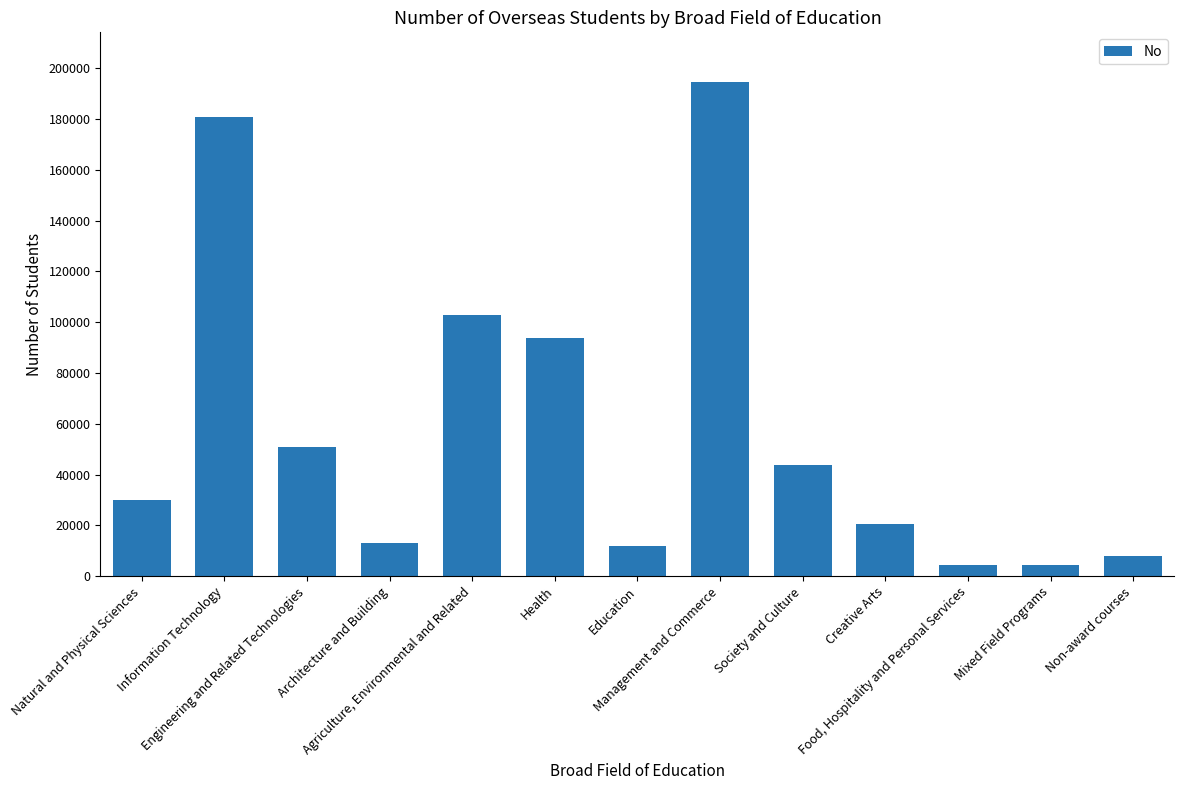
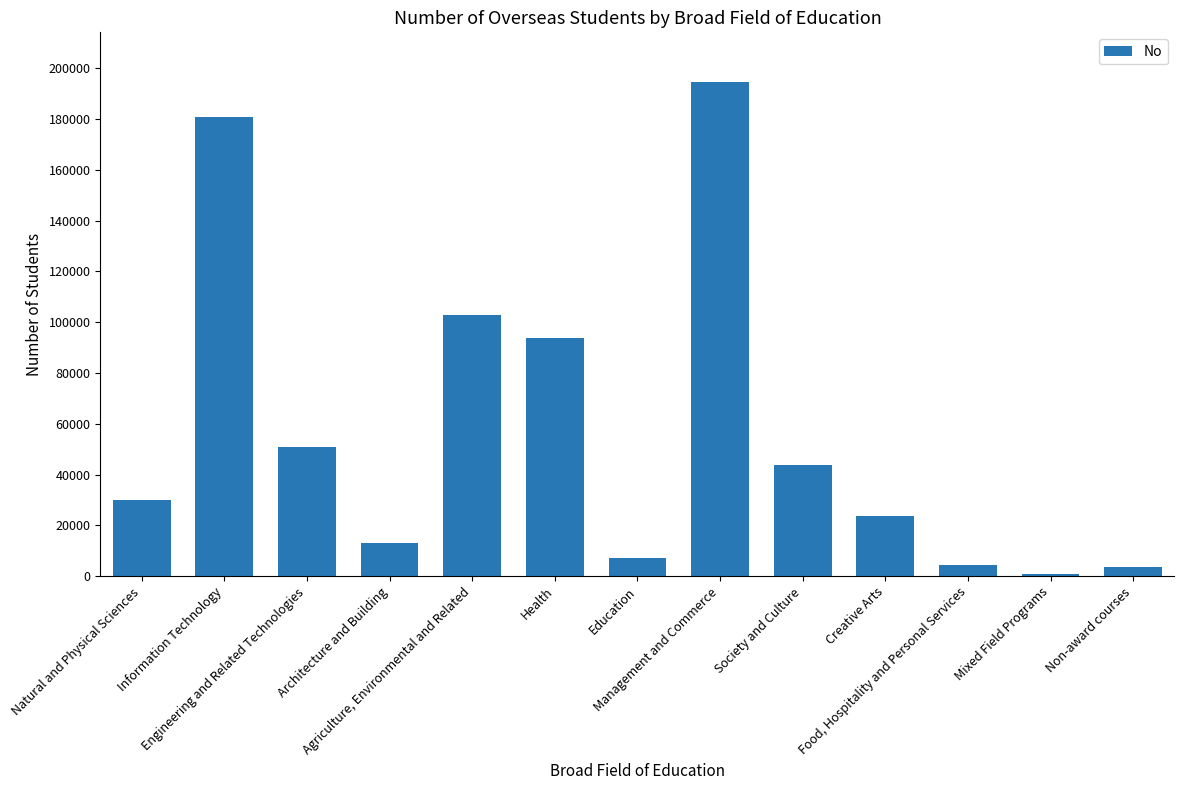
  {
    "Natural and Physical Sciences": 30000,
    "Information Technology": 181000,
    "Engineering and Related Technologies": 51000,
    "Architecture and Building": 13000,
    "Agriculture, Environmental and Related": 103000,
    "Health": 94000,
-   "Education": 12000,
+   "Education": 7000,
    "Management and Commerce": 195000,
    "Society and Culture": 44000,
-   "Creative Arts": 20000,
+   "Creative Arts": 24000,
    "Food, Hospitality and Personal Services": 4000,
-   "Mixed Field Programs": 4000,
-   "Non-award courses": 8000
+   "Mixed Field Programs": 1000,
+   "Non-award courses": 4000
  }
